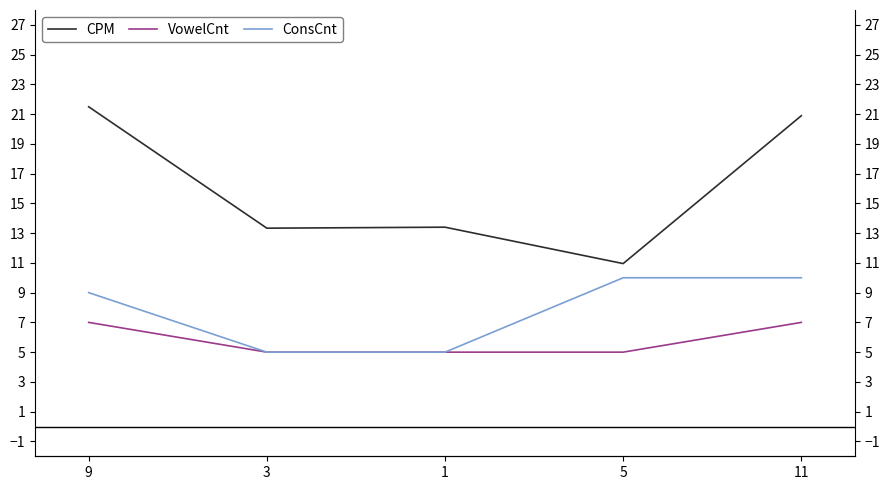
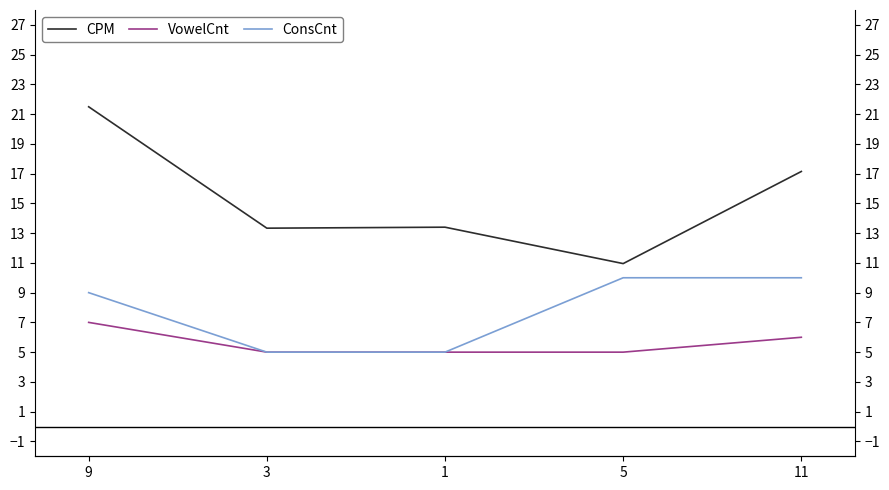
  {
    "CPM": {
      "9": 21.5,
      "3": 13.3,
      "1": 13.4,
      "5": 11.0,
-     "11": 20.9
+     "11": 17.1
    },
    "VowelCnt": {
      "9": 7,
      "5": 5,
-     "11": 7
+     "11": 6
    },
    "ConsCnt": {
      "9": 9.0,
      "5": 10.0,
      "11": 10.0
    }
  }
